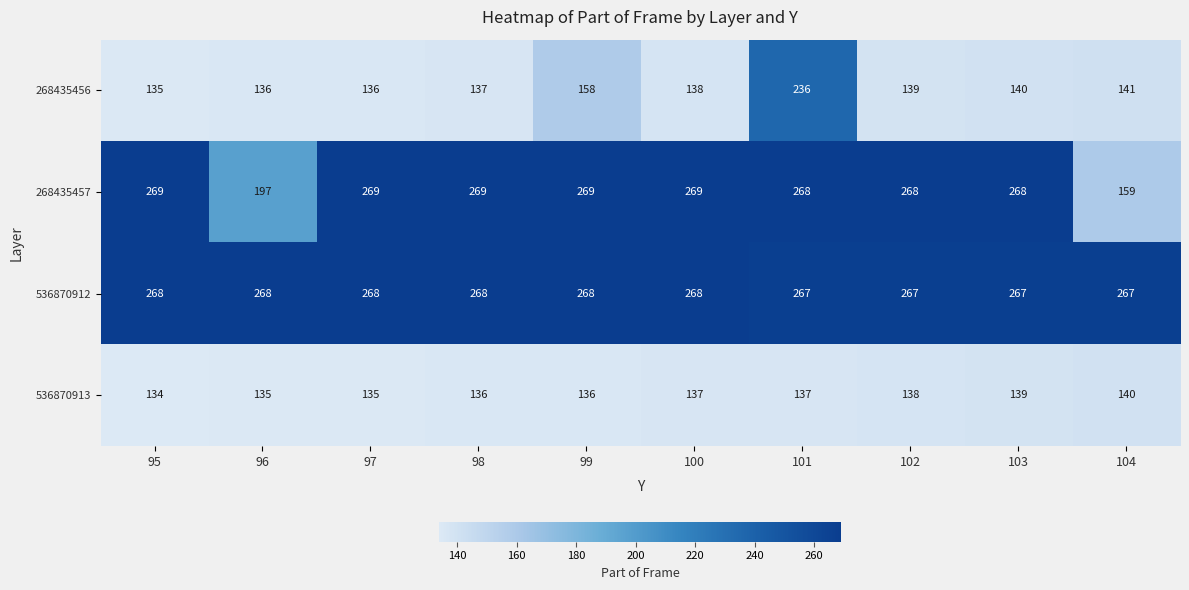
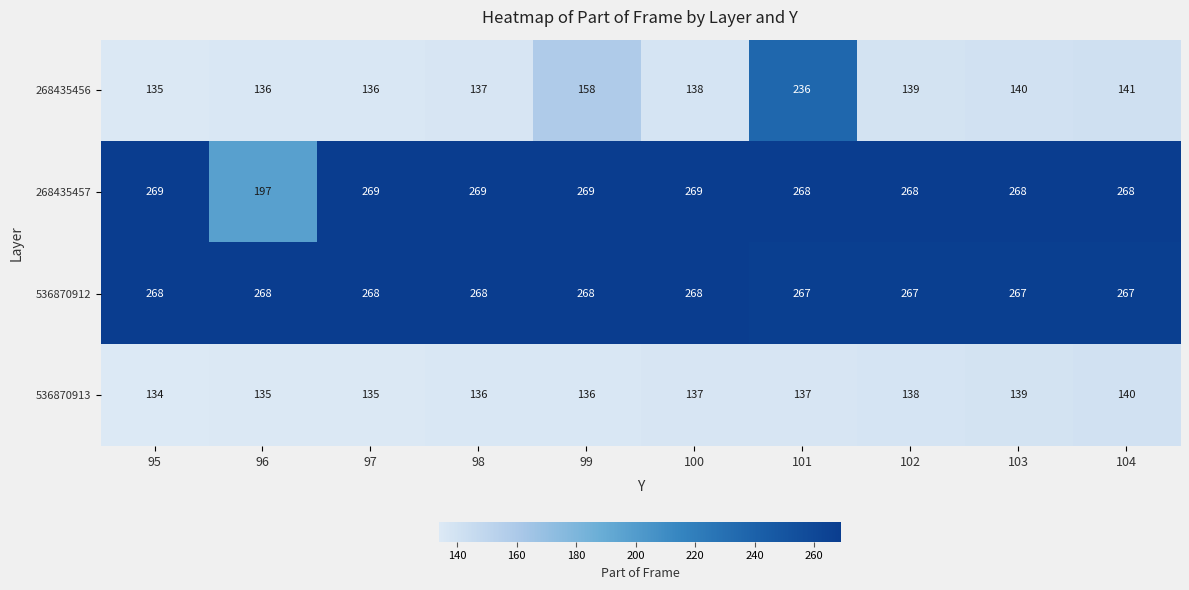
  {
    "268435456": {
      "95": 135,
      "96": 136,
      "97": 136,
      "98": 137,
      "99": 158,
      "100": 138,
      "101": 236,
      "102": 139,
      "103": 140,
      "104": 141
    },
    "268435457": {
      "95": 269,
      "96": 197,
      "97": 269,
      "98": 269,
      "99": 269,
      "100": 269,
      "101": 268,
      "102": 268,
      "103": 268,
-     "104": 159
+     "104": 268
    },
    "536870912": {
      "95": 268,
      "96": 268,
      "97": 268,
      "98": 268,
      "99": 268,
      "100": 268,
      "101": 267,
      "102": 267,
      "103": 267,
      "104": 267
    },
    "536870913": {
      "95": 134,
      "96": 135,
      "97": 135,
      "98": 136,
      "99": 136,
      "100": 137,
      "101": 137,
      "102": 138,
      "103": 139,
      "104": 140
    }
  }
